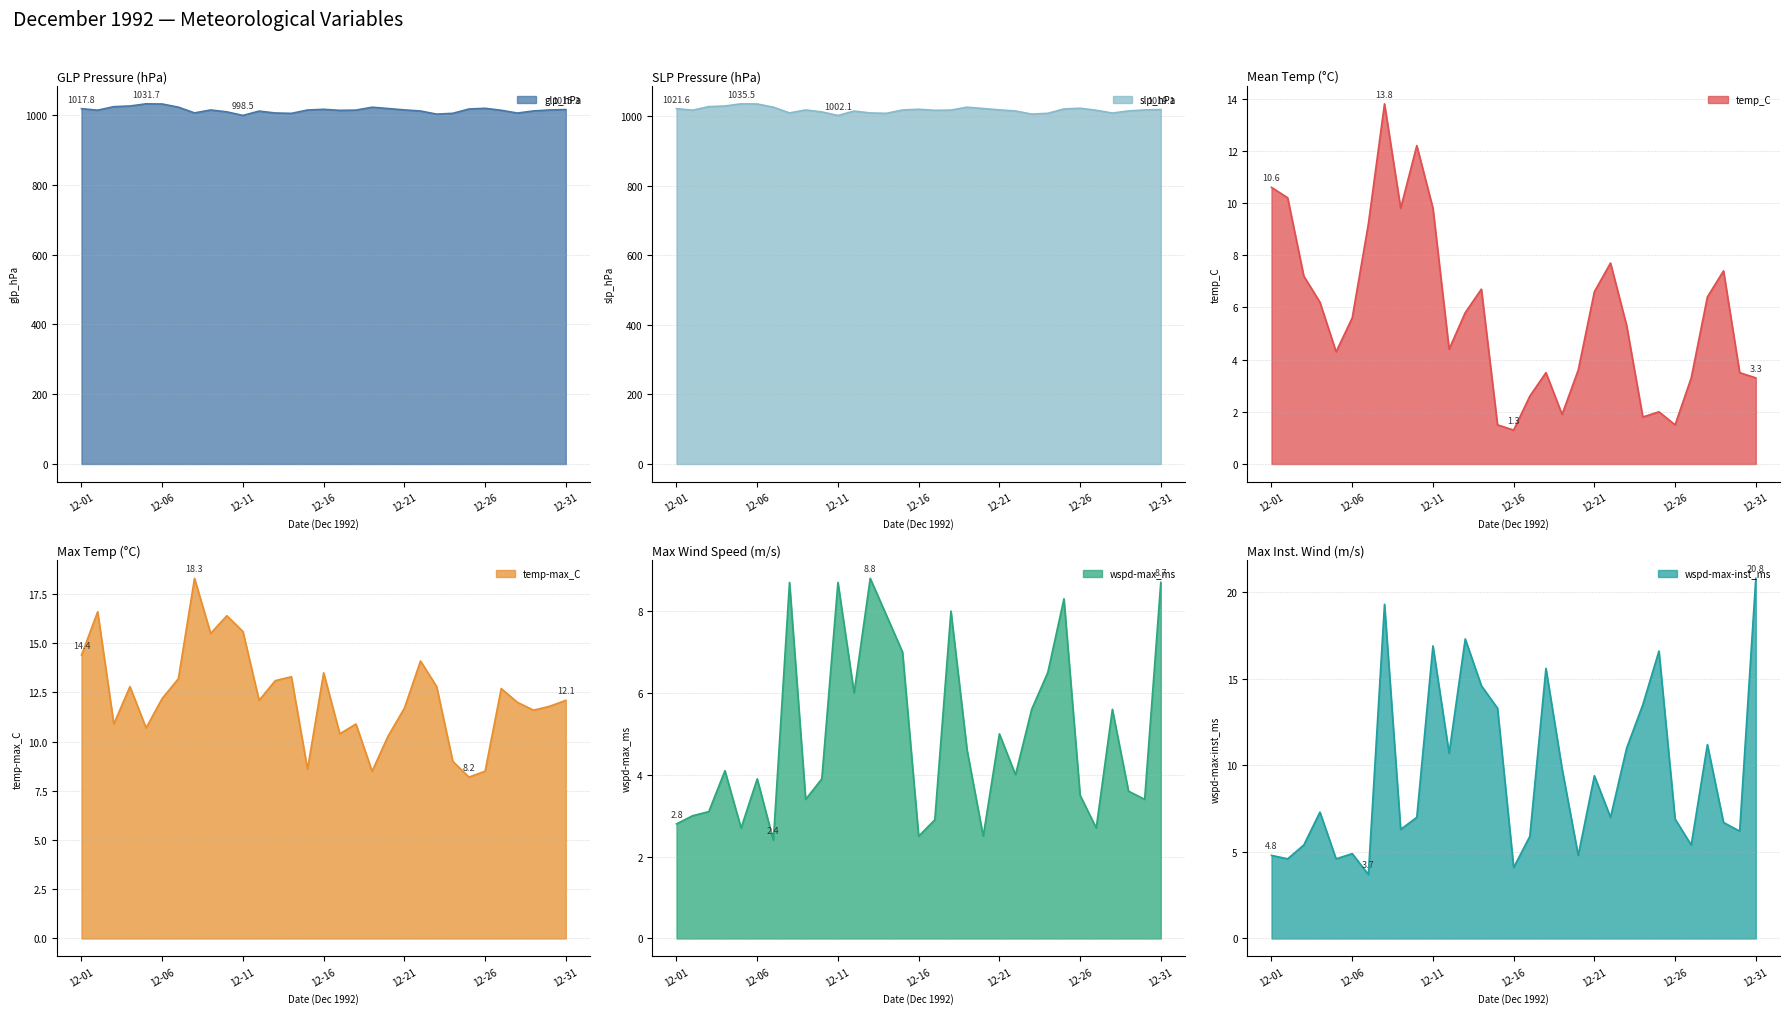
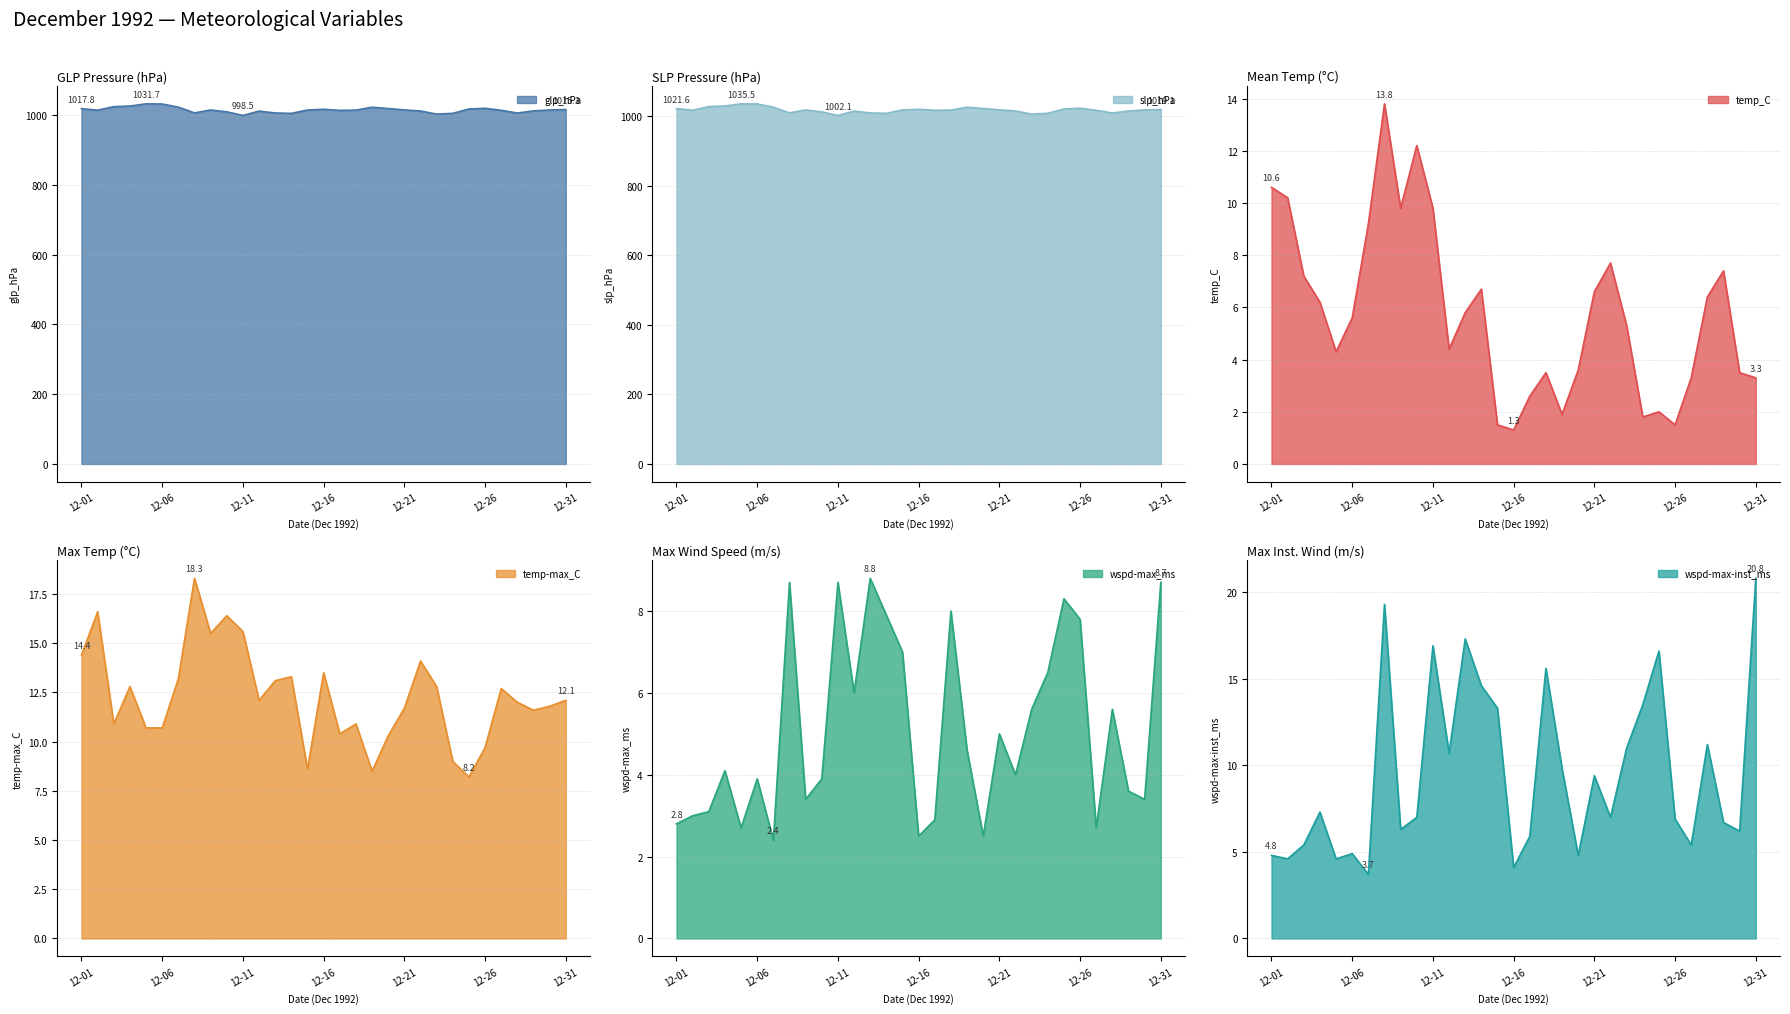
  {
    "GLP Pressure (hPa)": {
      "12-01": 1017.8,
      "12-11": 998.5,
      "12-31": 1015.3
    },
    "SLP Pressure (hPa)": {
      "12-01": 1021.6,
      "12-11": 1002.1,
      "12-31": 1019.1
    },
    "Mean Temp (°C)": {
      "12-01": 10.6,
      "12-16": 1.3,
      "12-31": 3.3
    },
    "Max Temp (°C)": {
-     "12-06": 12.2,
+     "12-06": 10.7,
      "12-11": 15.6,
      "12-16": 13.5,
      "12-21": 11.7,
-     "12-26": 8.5
+     "12-26": 9.7
    },
    "Max Wind Speed (m/s)": {
      "12-06": 3.9,
      "12-11": 8.7,
      "12-16": 2.5,
      "12-21": 5.0,
-     "12-26": 3.5
+     "12-26": 7.8
    },
    "Max Inst. Wind (m/s)": {
      "12-01": 4.8,
      "12-31": 20.8
    }
  }
